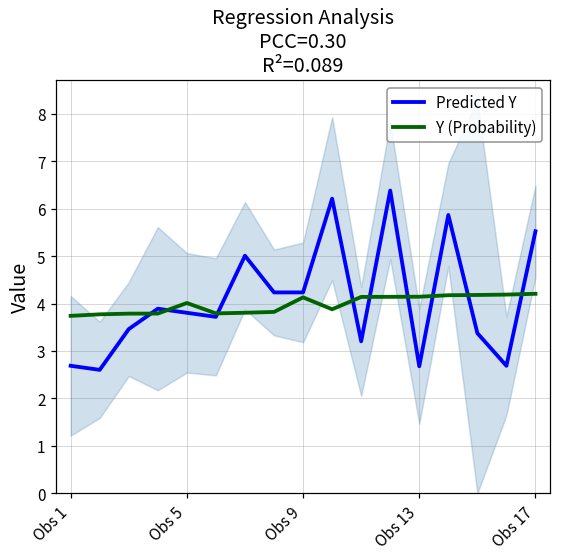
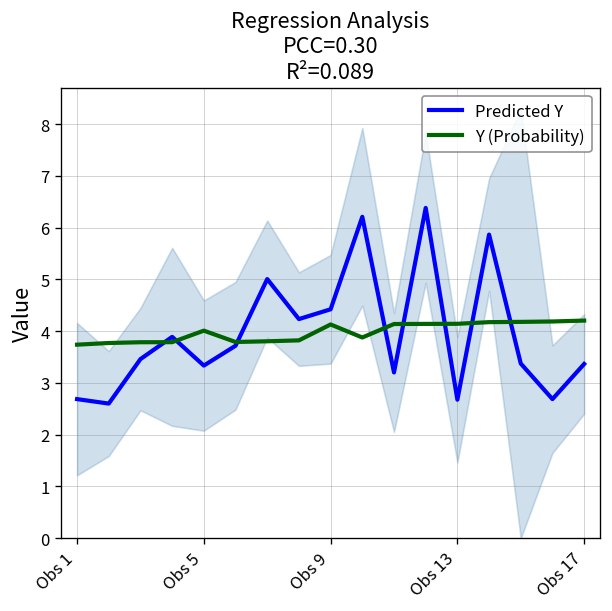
  {
    "Predicted Y": {
      "Obs 1": 2.7,
-     "Obs 5": 3.8,
-     "Obs 9": 4.2,
+     "Obs 5": 3.3,
+     "Obs 9": 4.4,
      "Obs 13": 2.7,
-     "Obs 17": 5.5
+     "Obs 17": 3.4
    },
    "Y (Probability)": {
      "Obs 1": 3.7,
      "Obs 5": 4.0,
      "Obs 9": 4.1,
      "Obs 13": 4.1,
      "Obs 17": 4.2
    }
  }
